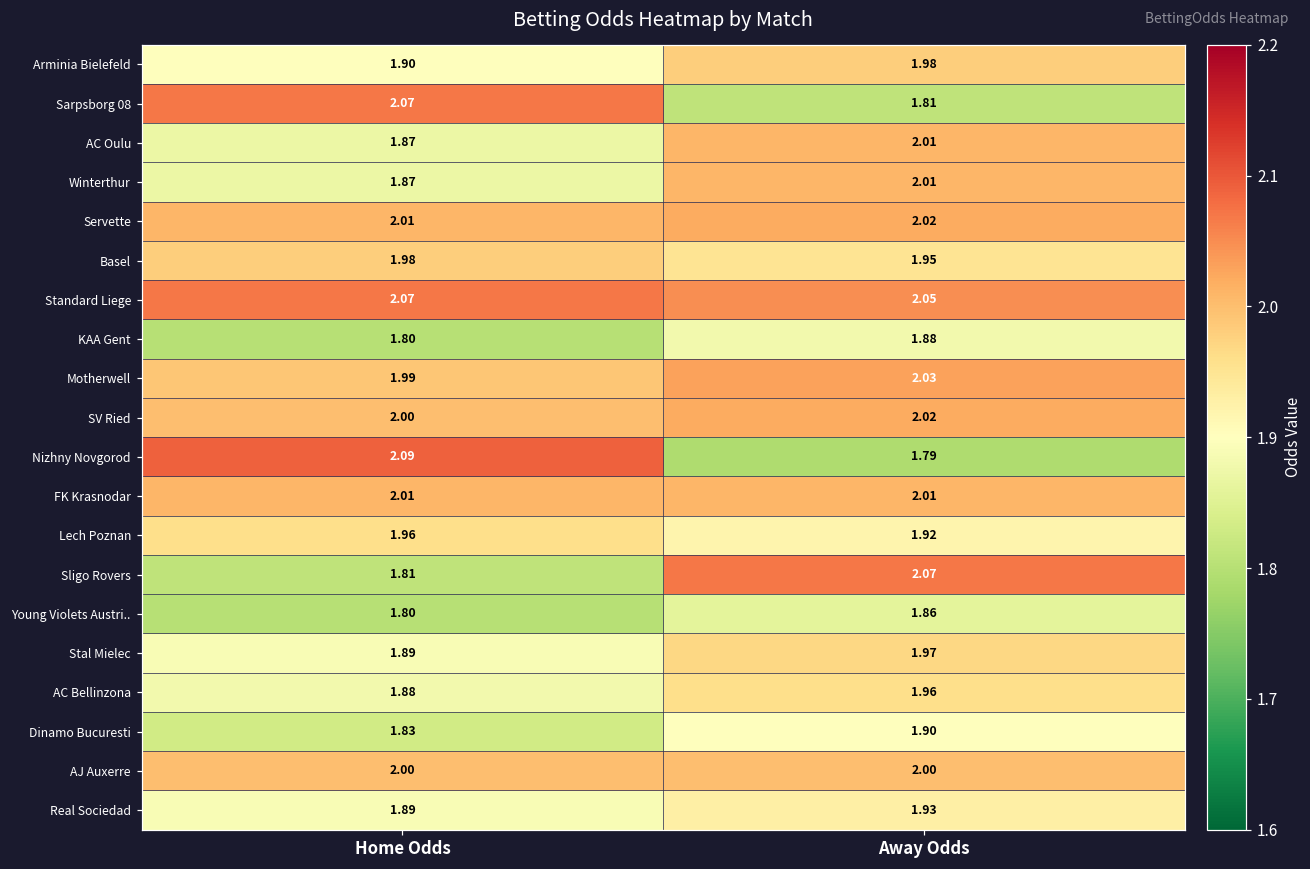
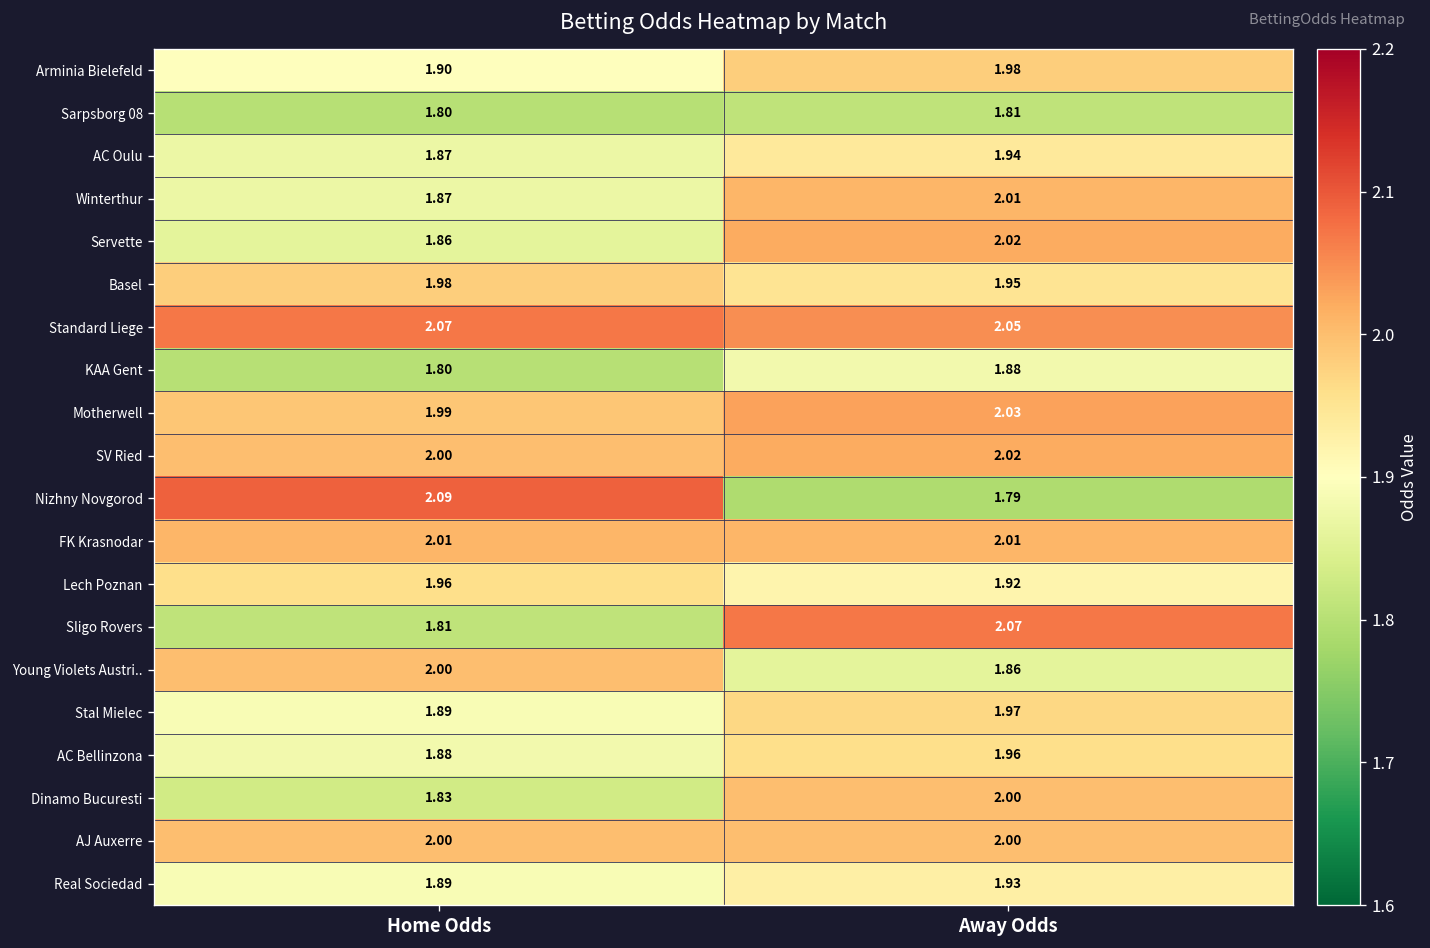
  {
    "Arminia Bielefeld": {
      "Home Odds": 1.90,
      "Away Odds": 1.98
    },
    "Sarpsborg 08": {
-     "Home Odds": 2.07,
+     "Home Odds": 1.80,
      "Away Odds": 1.81
    },
    "AC Oulu": {
      "Home Odds": 1.87,
-     "Away Odds": 2.01
+     "Away Odds": 1.94
    },
    "Winterthur": {
      "Home Odds": 1.87,
      "Away Odds": 2.01
    },
    "Servette": {
-     "Home Odds": 2.01,
+     "Home Odds": 1.86,
      "Away Odds": 2.02
    },
    "Basel": {
      "Home Odds": 1.98,
      "Away Odds": 1.95
    },
    "Standard Liege": {
      "Home Odds": 2.07,
      "Away Odds": 2.05
    },
    "KAA Gent": {
      "Home Odds": 1.80,
      "Away Odds": 1.88
    },
    "Motherwell": {
      "Home Odds": 1.99,
      "Away Odds": 2.03
    },
    "SV Ried": {
      "Home Odds": 2.00,
      "Away Odds": 2.02
    },
    "Nizhny Novgorod": {
      "Home Odds": 2.09,
      "Away Odds": 1.79
    },
    "FK Krasnodar": {
      "Home Odds": 2.01,
      "Away Odds": 2.01
    },
    "Lech Poznan": {
      "Home Odds": 1.96,
      "Away Odds": 1.92
    },
    "Sligo Rovers": {
      "Home Odds": 1.81,
      "Away Odds": 2.07
    },
    "Young Violets Austri..": {
-     "Home Odds": 1.80,
+     "Home Odds": 2.00,
      "Away Odds": 1.86
    },
    "Stal Mielec": {
      "Home Odds": 1.89,
      "Away Odds": 1.97
    },
    "AC Bellinzona": {
      "Home Odds": 1.88,
      "Away Odds": 1.96
    },
    "Dinamo Bucuresti": {
      "Home Odds": 1.83,
-     "Away Odds": 1.90
+     "Away Odds": 2.00
    },
    "AJ Auxerre": {
      "Home Odds": 2.00,
      "Away Odds": 2.00
    },
    "Real Sociedad": {
      "Home Odds": 1.89,
      "Away Odds": 1.93
    }
  }
